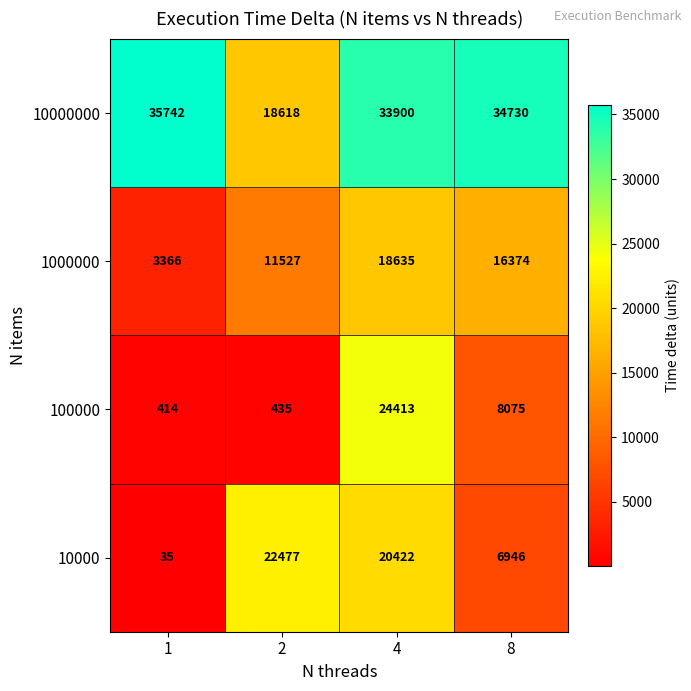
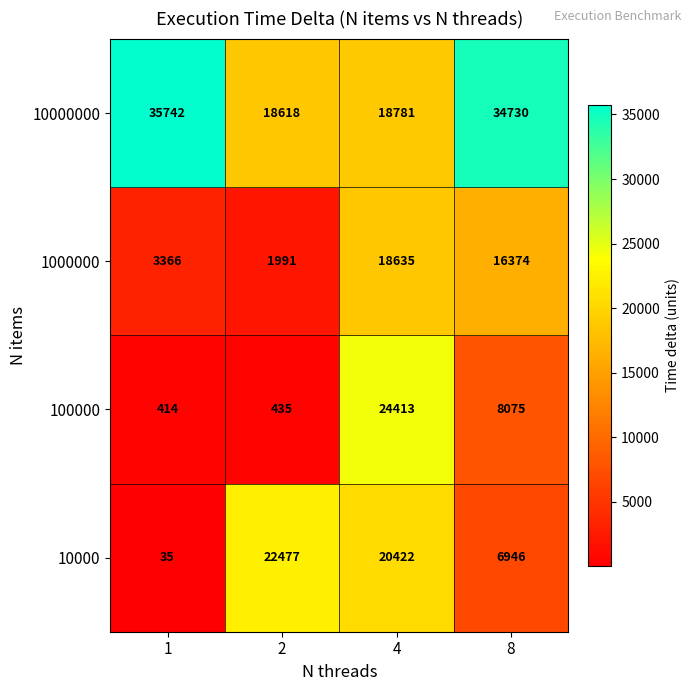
  {
    "10000000": {
      "1": 35742,
      "2": 18618,
-     "4": 33900,
+     "4": 18781,
      "8": 34730
    },
    "1000000": {
      "1": 3366,
-     "2": 11527,
+     "2": 1991,
      "4": 18635,
      "8": 16374
    },
    "100000": {
      "1": 414,
      "2": 435,
      "4": 24413,
      "8": 8075
    },
    "10000": {
      "1": 35,
      "2": 22477,
      "4": 20422,
      "8": 6946
    }
  }
